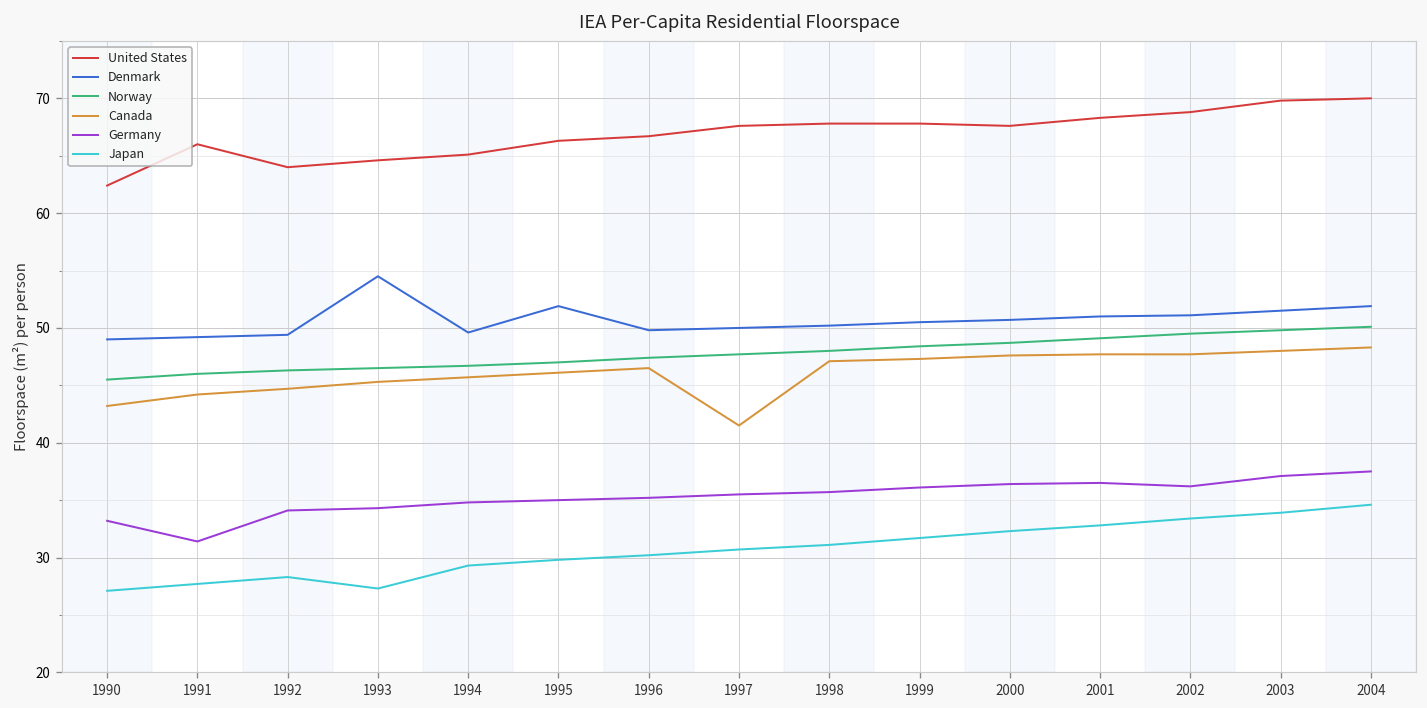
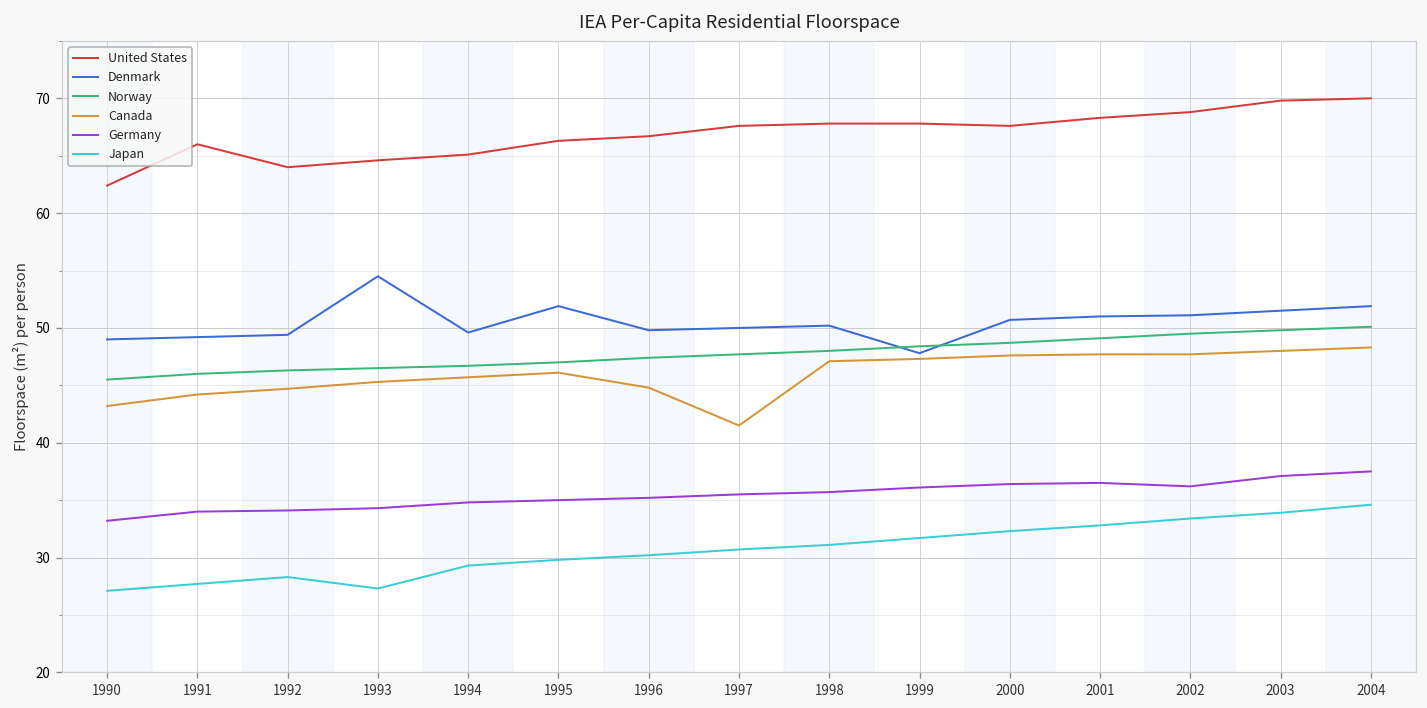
  {
    "United States": {
      "1990": 62,
      "1991": 66,
      "1992": 64,
      "1993": 65,
      "1994": 65,
      "1995": 66,
      "1996": 67,
      "1997": 68,
      "1998": 68,
      "1999": 68,
      "2000": 68,
      "2001": 68,
      "2002": 69,
      "2003": 70,
      "2004": 70
    },
    "Denmark": {
      "1990": 49,
      "1991": 49,
      "1992": 49,
      "1993": 55,
      "1994": 50,
      "1995": 52,
      "1996": 50,
      "1997": 50,
      "1998": 50,
-     "1999": 51,
+     "1999": 48,
      "2000": 51,
      "2001": 51,
      "2002": 51,
      "2003": 52,
      "2004": 52
    },
    "Norway": {
      "1990": 46,
      "1991": 46,
      "1992": 46,
      "1993": 47,
      "1994": 47,
      "1995": 47,
      "1996": 47,
      "1997": 48,
      "1998": 48,
      "1999": 48,
      "2000": 49,
      "2001": 49,
      "2002": 50,
      "2003": 50,
      "2004": 50
    },
    "Canada": {
      "1990": 43,
      "1991": 44,
      "1992": 45,
      "1993": 45,
      "1994": 46,
      "1995": 46,
-     "1996": 47,
+     "1996": 45,
      "1997": 42,
      "1998": 47,
      "1999": 47,
      "2000": 48,
      "2001": 48,
      "2002": 48,
      "2003": 48,
      "2004": 48
    },
    "Germany": {
      "1990": 33,
-     "1991": 31,
+     "1991": 34,
      "1992": 34,
      "1993": 34,
      "1994": 35,
      "1995": 35,
      "1996": 35,
      "1997": 36,
      "1998": 36,
      "1999": 36,
      "2000": 36,
      "2001": 37,
      "2002": 36,
      "2003": 37,
      "2004": 38
    },
    "Japan": {
      "1990": 27,
      "1991": 28,
      "1992": 28,
      "1993": 27,
      "1994": 29,
      "1995": 30,
      "1996": 30,
      "1997": 31,
      "1998": 31,
      "1999": 32,
      "2000": 32,
      "2001": 33,
      "2002": 33,
      "2003": 34,
      "2004": 35
    }
  }
